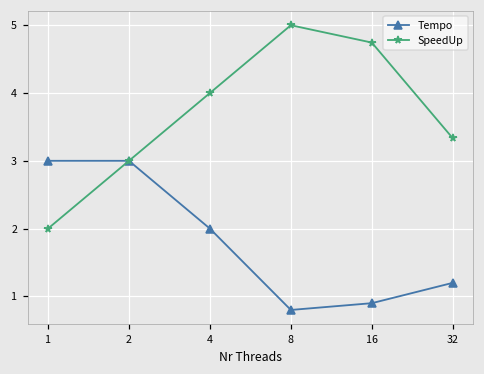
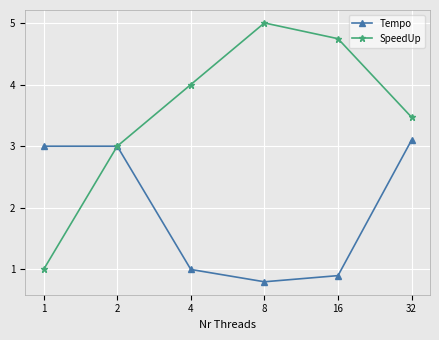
  {
    "Tempo": {
      "1": 3.0,
-     "4": 2,
+     "4": 1,
      "8": 0.8,
      "16": 0.9,
-     "32": 1.2
+     "32": 3.1
    },
    "SpeedUp": {
-     "1": 2,
+     "1": 1,
      "4": 4.0,
      "8": 5.0,
      "16": 4.7,
-     "32": 3.3
+     "32": 3.5
    }
  }
